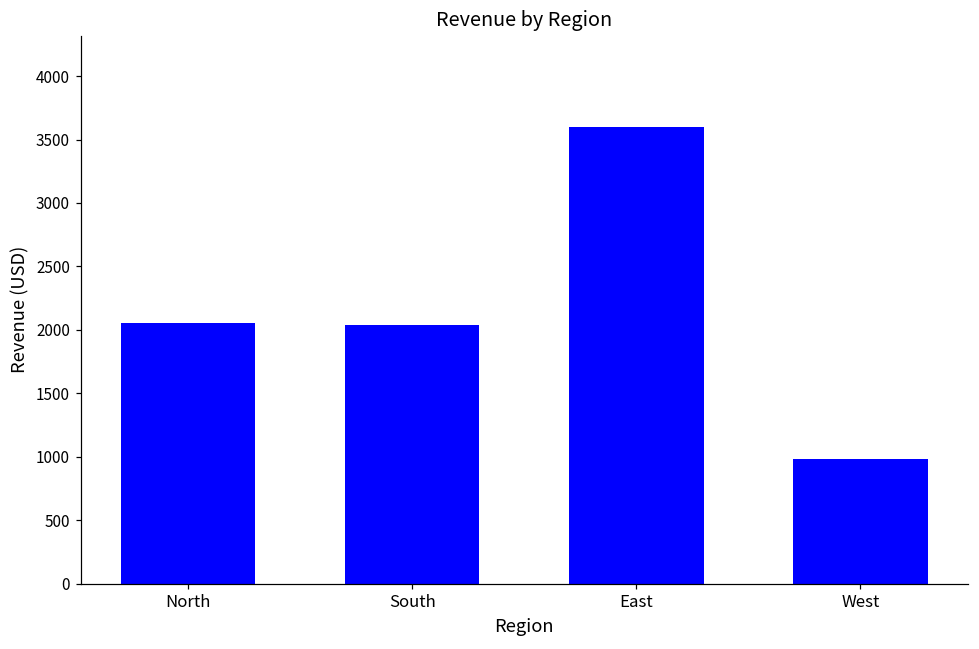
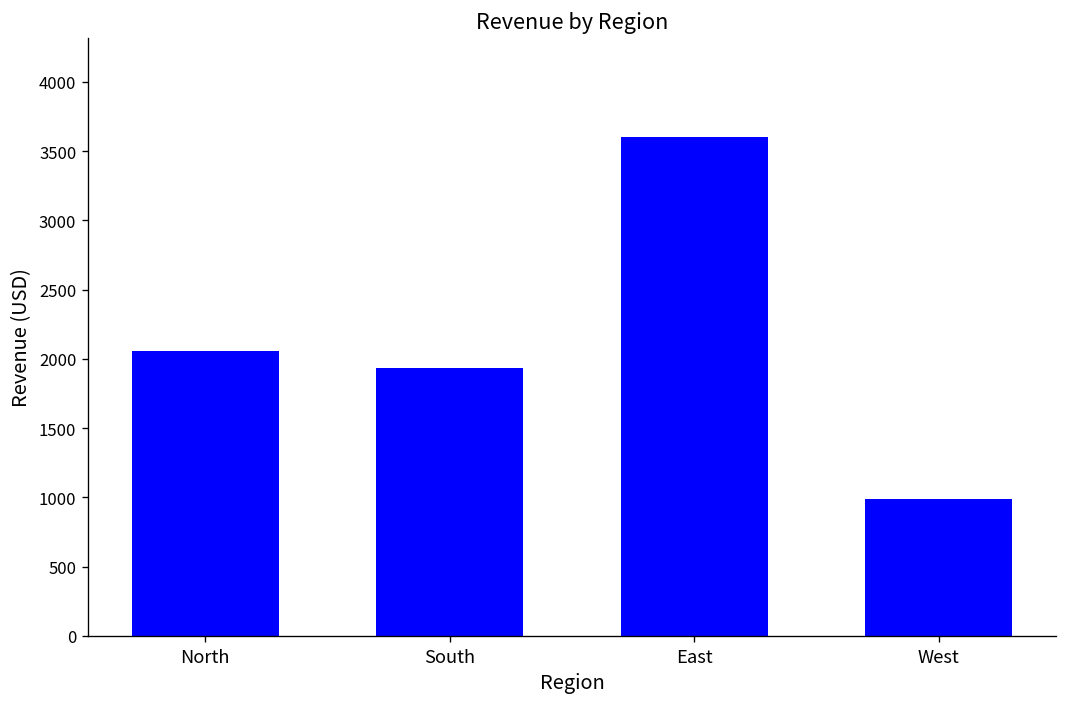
  {
    "North": 2060,
-   "South": 2040,
+   "South": 1930,
    "East": 3600,
    "West": 990
  }
